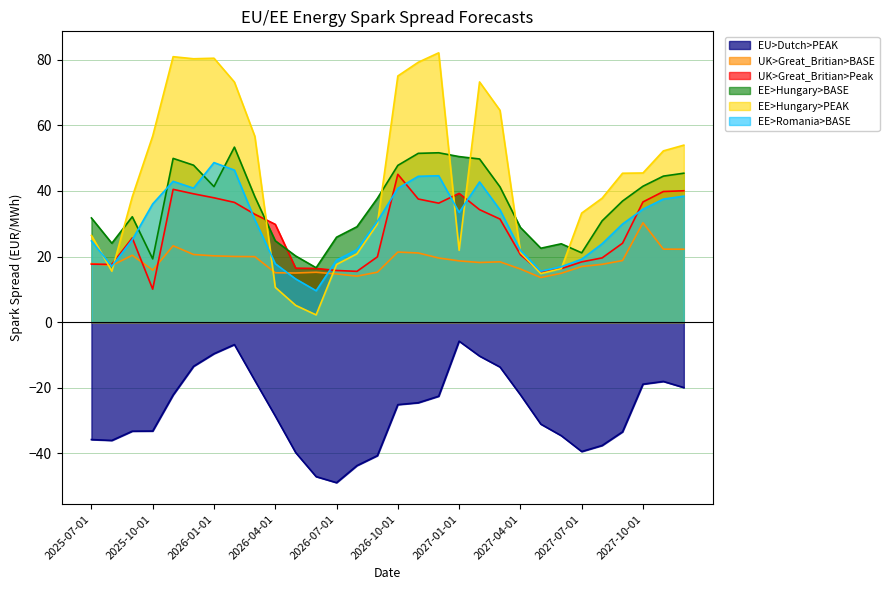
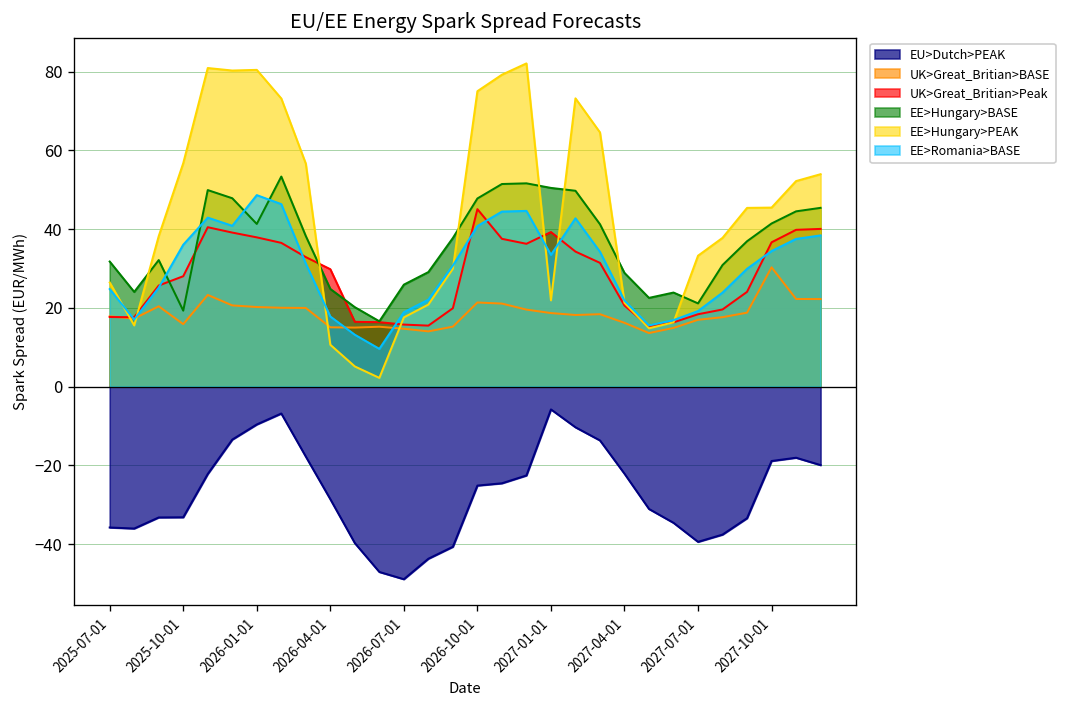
  {
    "UK>Great_Britian>BASE": {
      "2025-10-01": 16,
      "2026-01-01": 20,
      "2026-04-01": 15,
      "2026-07-01": 15,
      "2026-10-01": 21,
      "2027-01-01": 19,
      "2027-04-01": 16,
      "2027-07-01": 17,
      "2027-10-01": 30
    },
    "UK>Great_Britian>Peak": {
-     "2025-10-01": 10,
+     "2025-10-01": 28,
      "2026-01-01": 38,
      "2026-04-01": 30,
      "2026-07-01": 16,
      "2026-10-01": 45,
      "2027-01-01": 39,
      "2027-07-01": 18,
      "2027-10-01": 37
    },
    "EE>Hungary>BASE": {
      "2025-07-01": 32,
      "2025-10-01": 19,
      "2026-01-01": 41,
      "2026-04-01": 25,
      "2026-07-01": 26,
      "2026-10-01": 48,
      "2027-01-01": 50,
      "2027-04-01": 29,
      "2027-07-01": 21,
      "2027-10-01": 41
    },
    "EE>Hungary>PEAK": {
      "2025-07-01": 26,
      "2025-10-01": 57,
      "2026-01-01": 80,
      "2026-04-01": 11,
      "2026-07-01": 18,
      "2026-10-01": 75,
      "2027-01-01": 22,
      "2027-07-01": 33,
      "2027-10-01": 45
    },
    "EE>Romania>BASE": {
      "2025-07-01": 25,
      "2025-10-01": 36,
      "2026-01-01": 49,
      "2026-04-01": 18,
      "2026-07-01": 19,
      "2026-10-01": 41,
      "2027-01-01": 33,
      "2027-07-01": 19,
      "2027-10-01": 34
    }
  }
